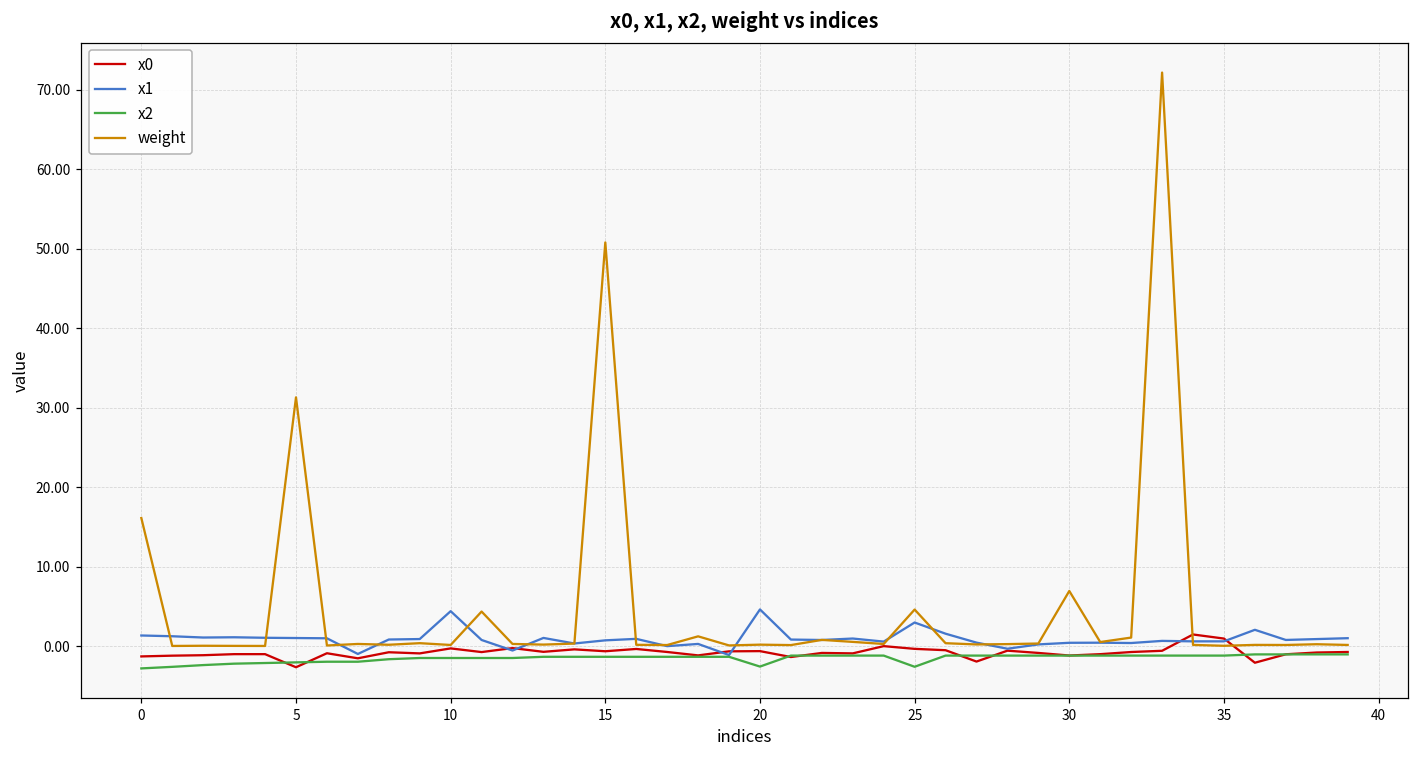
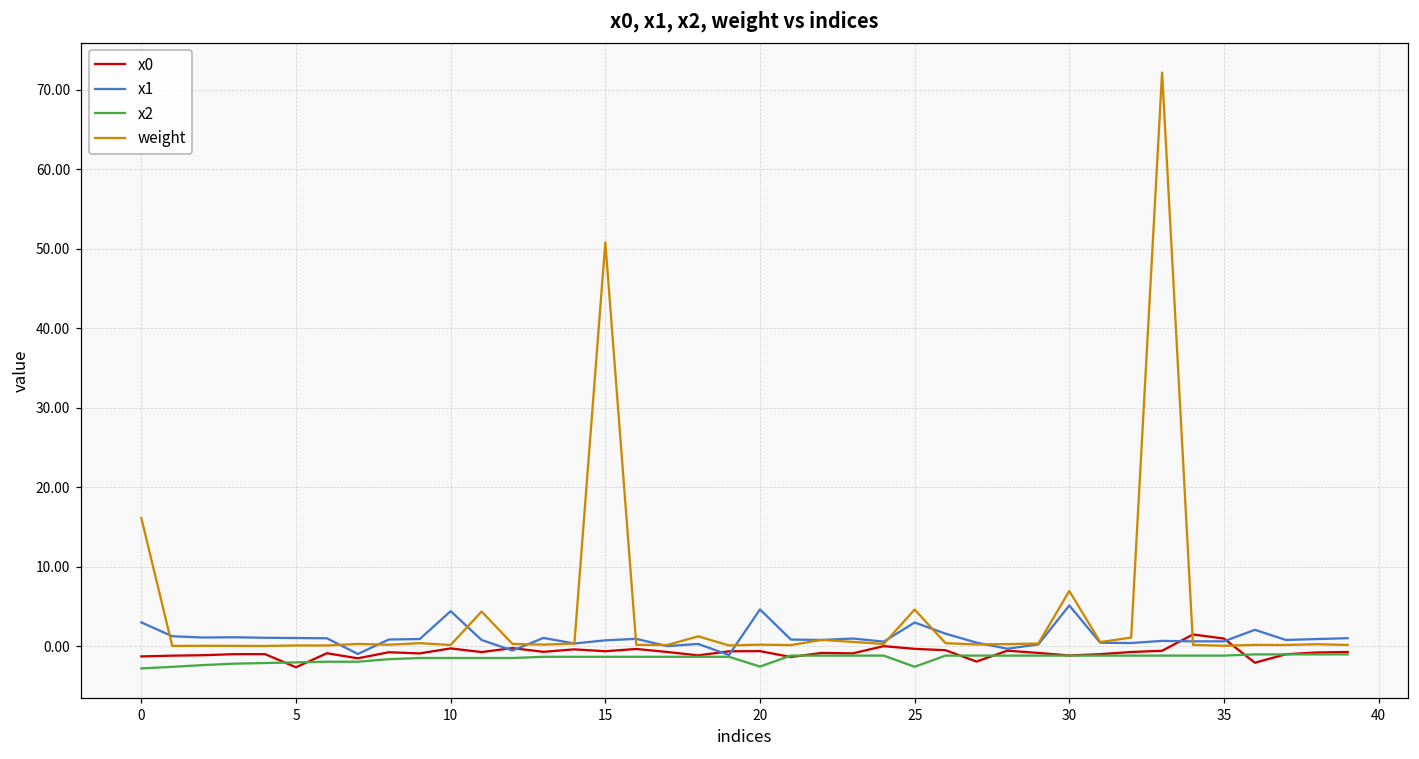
  {
    "x0": {
      "0": -1,
      "5": -3,
      "10": 0,
      "15": -1,
      "20": -1,
      "25": 0
    },
    "x1": {
-     "0": 1,
+     "0": 3,
      "5": 1,
      "10": 4,
      "15": 1,
      "20": 5,
      "25": 3,
-     "30": 0
+     "30": 5
    },
    "x2": {
      "0": -3,
      "5": -2,
      "10": -1,
      "15": -1,
      "20": -3,
      "25": -3,
      "35": -1
    },
    "weight": {
      "0": 16,
-     "5": 31,
+     "5": 0,
      "10": 0,
      "15": 51,
      "20": 0,
      "25": 5,
      "30": 7,
      "35": 0
    }
  }
